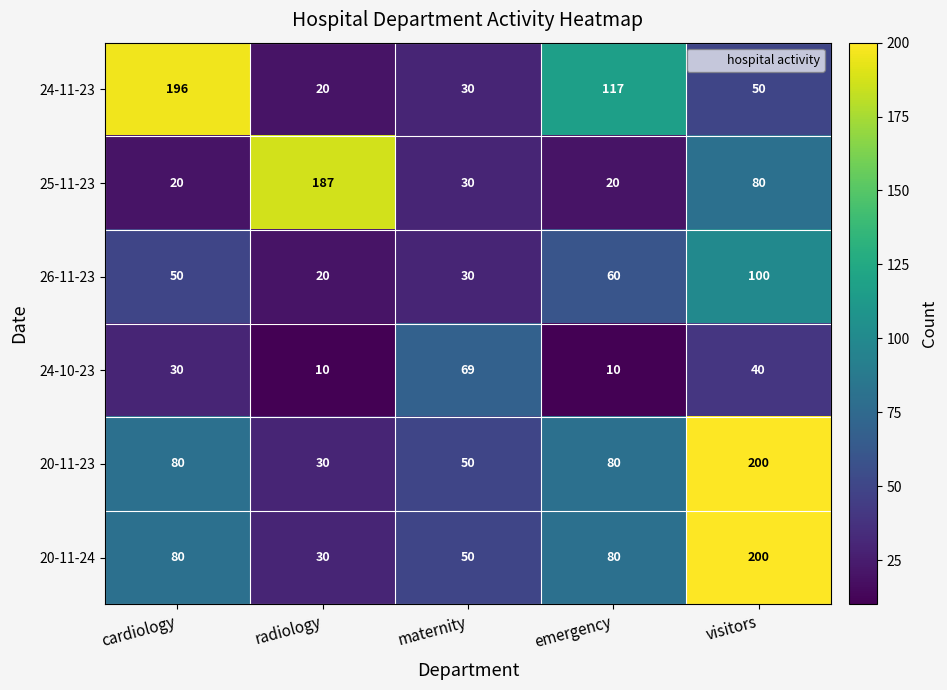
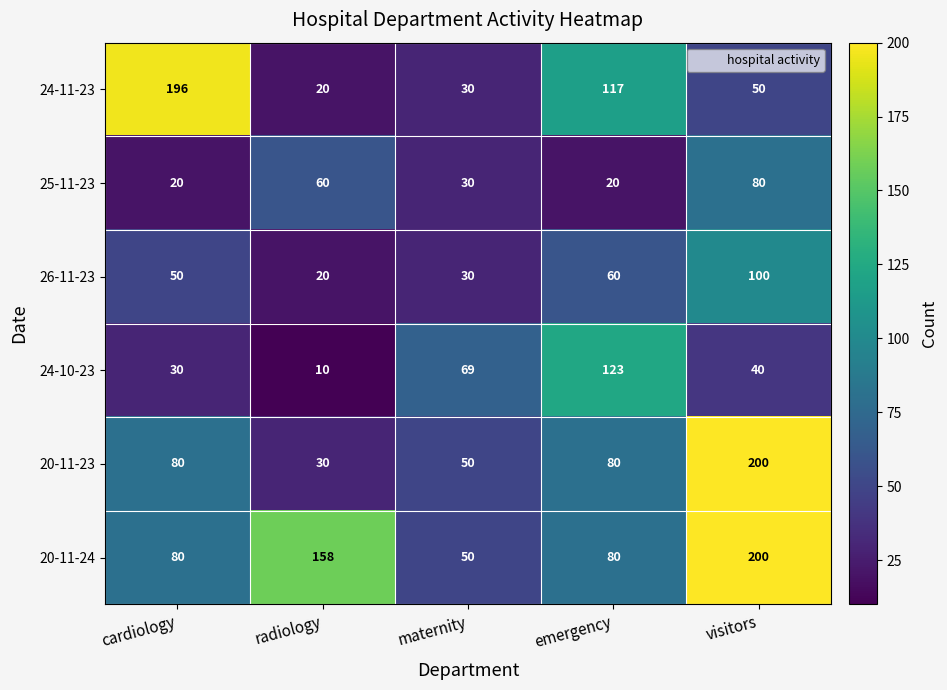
  {
    "24-11-23": {
      "cardiology": 196,
      "radiology": 20,
      "maternity": 30,
      "emergency": 117,
      "visitors": 50
    },
    "25-11-23": {
      "cardiology": 20,
-     "radiology": 187,
+     "radiology": 60,
      "maternity": 30,
      "emergency": 20,
      "visitors": 80
    },
    "26-11-23": {
      "cardiology": 50,
      "radiology": 20,
      "maternity": 30,
      "emergency": 60,
      "visitors": 100
    },
    "24-10-23": {
      "cardiology": 30,
      "radiology": 10,
      "maternity": 69,
-     "emergency": 10,
+     "emergency": 123,
      "visitors": 40
    },
    "20-11-23": {
      "cardiology": 80,
      "radiology": 30,
      "maternity": 50,
      "emergency": 80,
      "visitors": 200
    },
    "20-11-24": {
      "cardiology": 80,
-     "radiology": 30,
+     "radiology": 158,
      "maternity": 50,
      "emergency": 80,
      "visitors": 200
    }
  }
